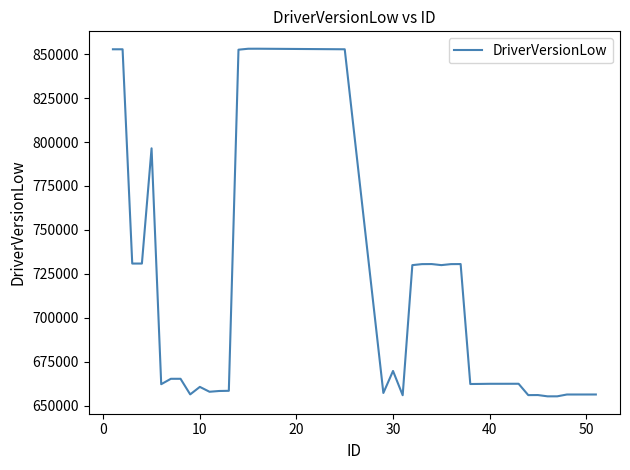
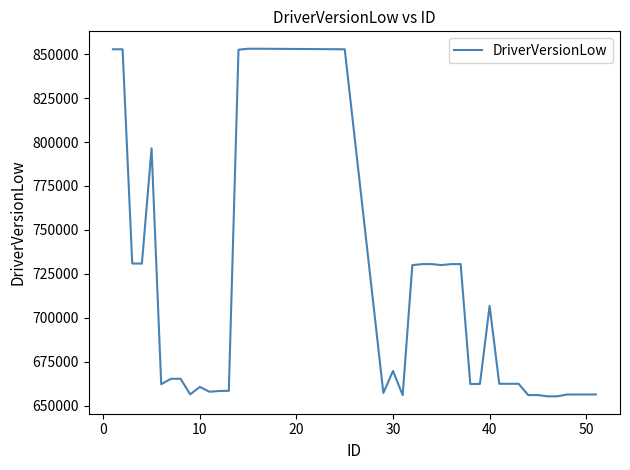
  {
    "10": 661000,
    "30": 670000,
-   "40": 663000,
+   "40": 707000,
    "50": 656000
  }
